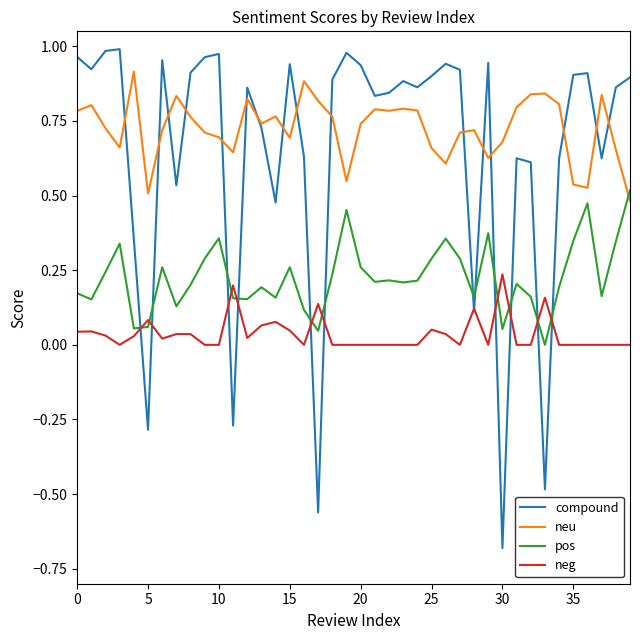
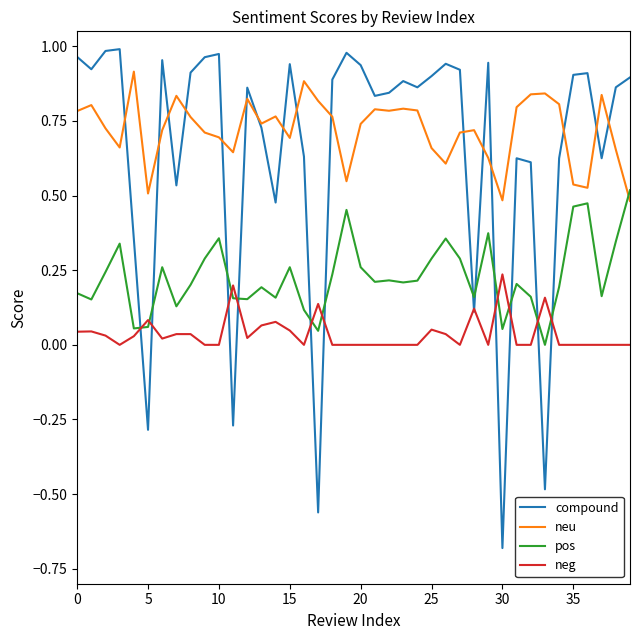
  {
    "compound": {
      "0": 0.96,
      "5": -0.28,
      "10": 0.97,
      "15": 0.94,
      "20": 0.94,
      "25": 0.90,
      "30": -0.68,
      "35": 0.90
    },
    "neu": {
      "0": 0.78,
      "5": 0.51,
      "10": 0.70,
      "15": 0.69,
      "20": 0.74,
      "25": 0.66,
-     "30": 0.68,
+     "30": 0.48,
      "35": 0.54
    },
    "pos": {
      "0": 0.17,
      "5": 0.06,
      "10": 0.36,
      "15": 0.26,
      "20": 0.26,
      "25": 0.29,
      "30": 0.05,
-     "35": 0.35
+     "35": 0.46
    },
    "neg": {
      "0": 0.04,
      "5": 0.08,
      "10": 0.00,
      "15": 0.05,
      "20": 0.00,
      "25": 0.05,
      "30": 0.24,
      "35": 0.00
    }
  }
